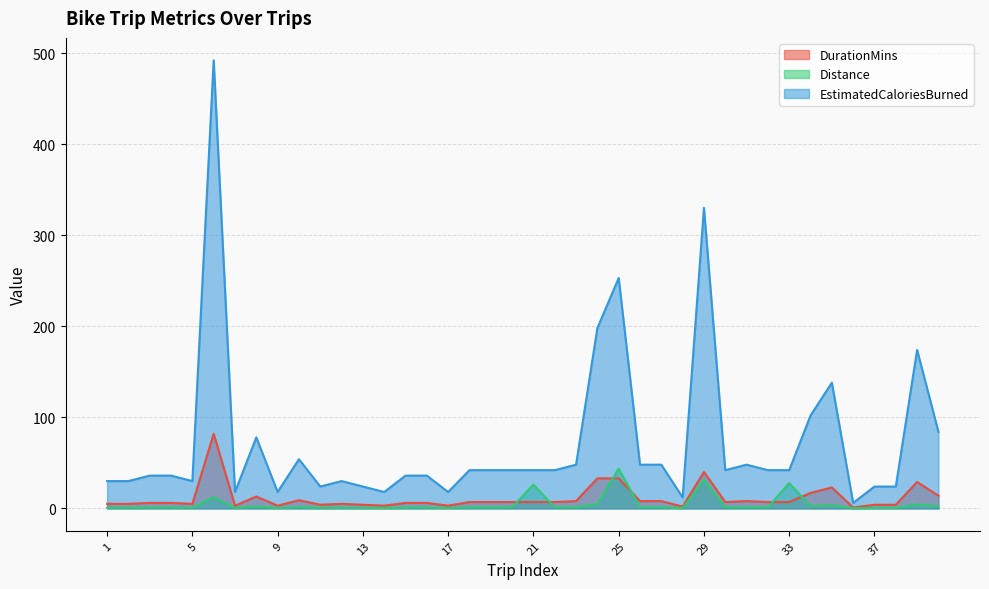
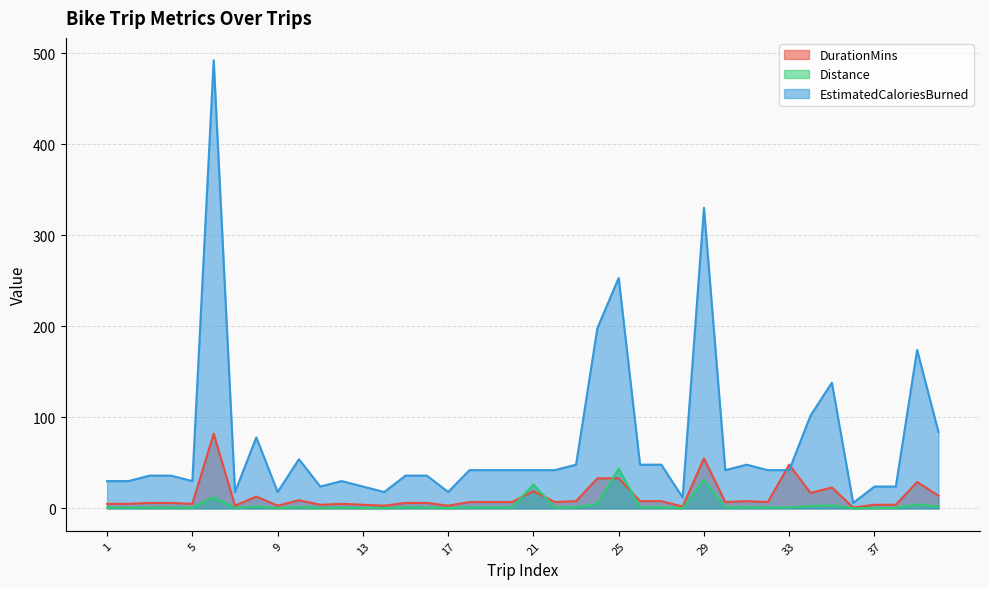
  {
    "DurationMins": {
      "1": 10,
      "5": 10,
      "13": 0,
-     "21": 10,
+     "21": 20,
      "25": 30,
-     "29": 40,
-     "33": 10,
+     "29": 60,
+     "33": 50,
      "37": 0
    },
    "Distance": {
      "1": 0,
      "5": 0,
      "13": 0,
      "21": 30,
      "25": 40,
      "29": 30,
-     "33": 30,
+     "33": 0,
      "37": 0
    },
    "EstimatedCaloriesBurned": {
      "1": 30,
      "5": 30,
      "9": 20,
      "13": 20,
      "17": 20,
      "21": 40,
      "25": 250,
      "29": 330,
      "33": 40,
      "37": 20
    }
  }
